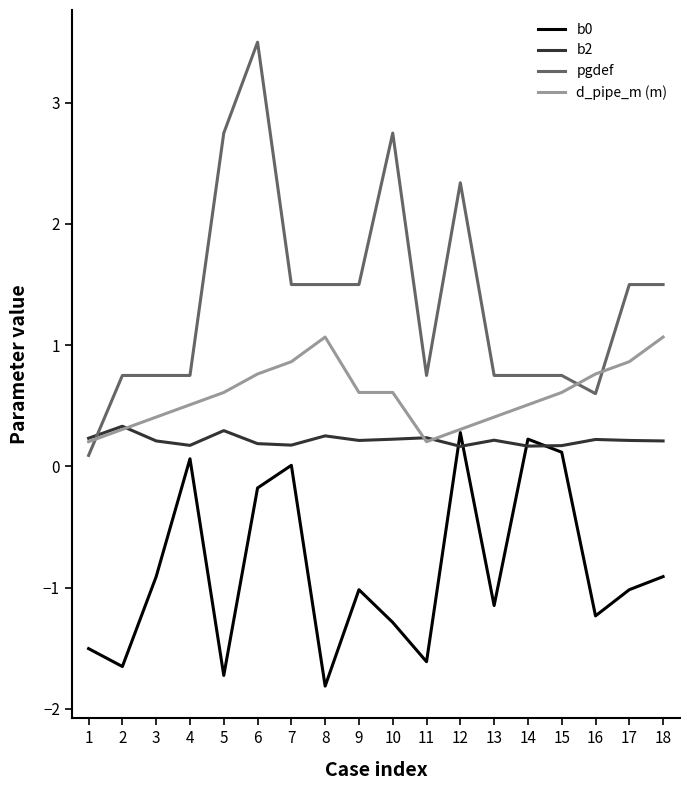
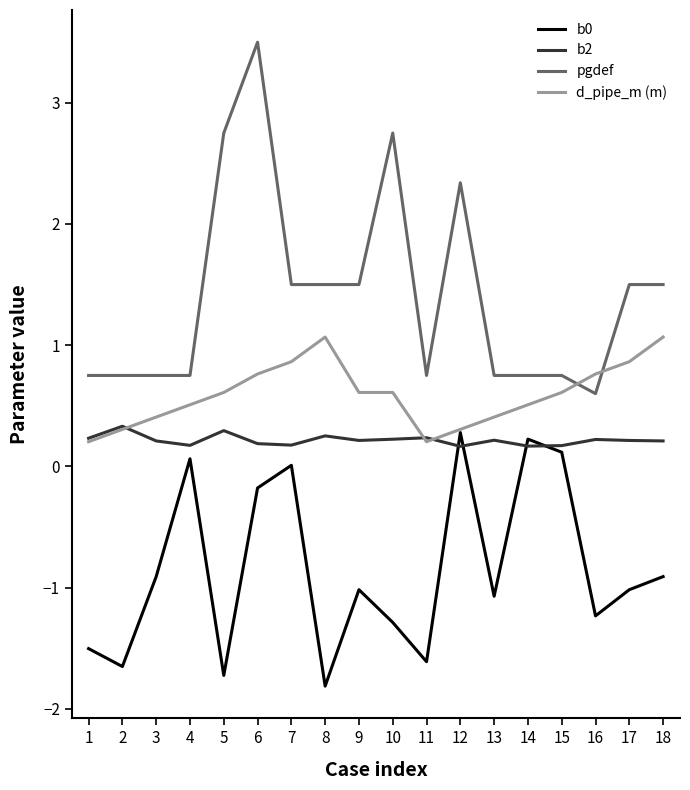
  {
    "b0": {
      "1": -1.50,
      "2": -1.65,
      "3": -0.91,
      "4": 0.06,
      "5": -1.73,
      "6": -0.18,
      "7": 0.01,
      "8": -1.81,
      "9": -1.02,
      "10": -1.29,
      "11": -1.61,
      "12": 0.28,
-     "13": -1.15,
+     "13": -1.07,
      "14": 0.22,
      "15": 0.12,
      "16": -1.23,
      "17": -1.02,
      "18": -0.91
    },
    "b2": {
      "1": 0.23,
      "2": 0.33,
      "3": 0.21,
      "4": 0.17,
      "5": 0.29,
      "6": 0.19,
      "7": 0.18,
      "8": 0.25,
      "9": 0.21,
      "10": 0.22,
      "11": 0.24,
      "12": 0.16,
      "13": 0.22,
      "14": 0.17,
      "15": 0.17,
      "16": 0.22,
      "17": 0.21,
      "18": 0.21
    },
    "pgdef": {
-     "1": 0.09,
+     "1": 0.75,
      "2": 0.75,
      "3": 0.75,
      "4": 0.75,
      "5": 2.75,
      "6": 3.50,
      "7": 1.50,
      "8": 1.50,
      "9": 1.50,
      "10": 2.75,
      "11": 0.75,
      "12": 2.34,
      "13": 0.75,
      "14": 0.75,
      "15": 0.75,
      "16": 0.60,
      "17": 1.50,
      "18": 1.50
    },
    "d_pipe_m (m)": {
      "1": 0.20,
      "2": 0.30,
      "3": 0.41,
      "4": 0.51,
      "5": 0.61,
      "6": 0.76,
      "7": 0.86,
      "8": 1.07,
      "9": 0.61,
      "10": 0.61,
      "11": 0.20,
      "12": 0.30,
      "13": 0.41,
      "14": 0.51,
      "15": 0.61,
      "16": 0.76,
      "17": 0.86,
      "18": 1.07
    }
  }
